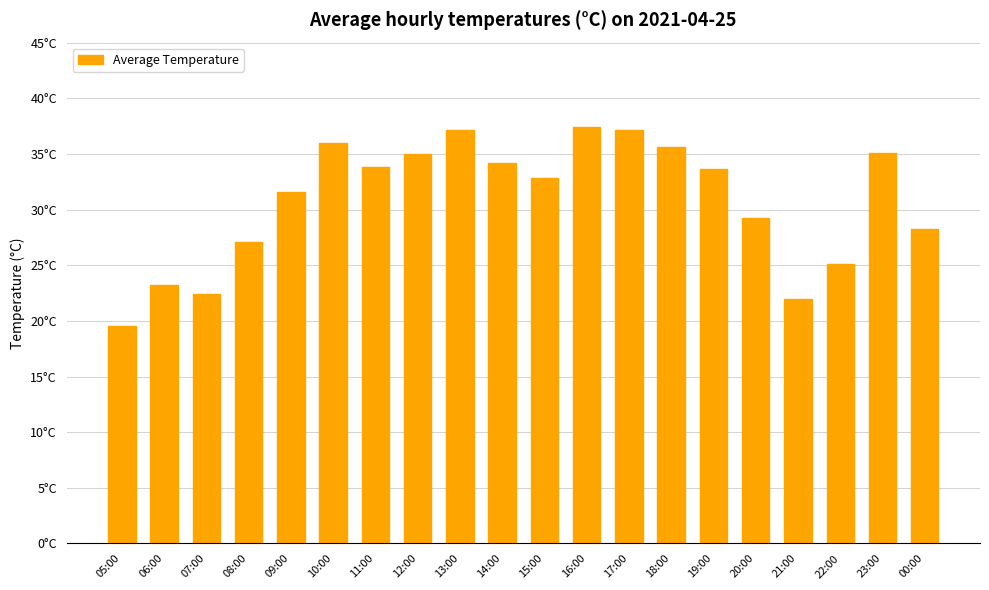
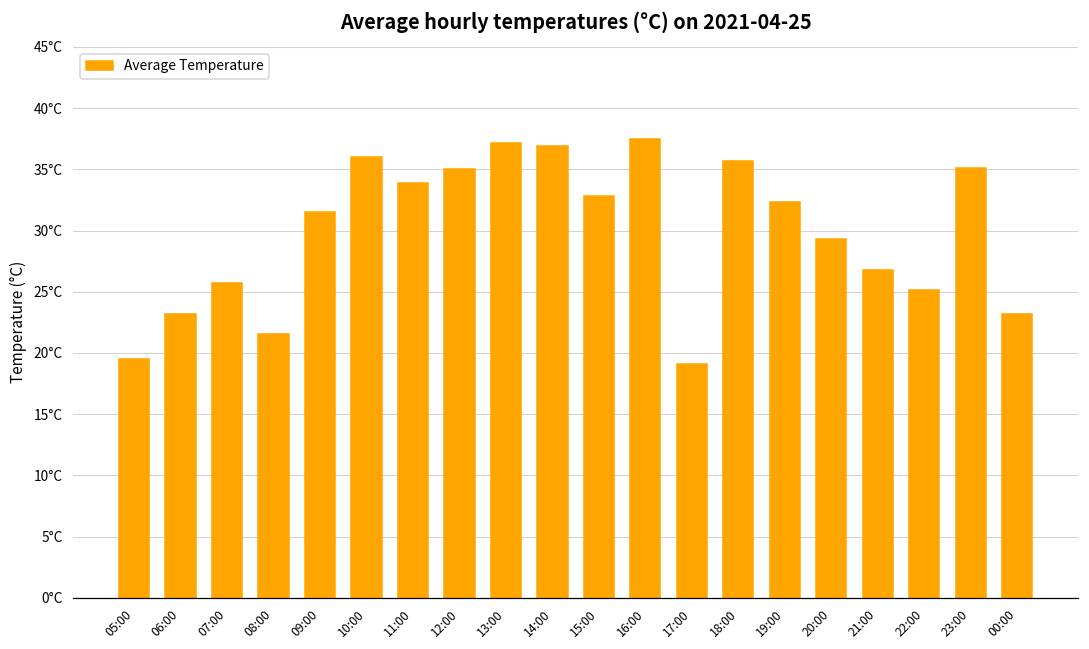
  {
    "05:00": "19.5°C",
    "06:00": "23.2°C",
-   "07:00": "22.5°C",
-   "08:00": "27.1°C",
+   "07:00": "25.7°C",
+   "08:00": "21.6°C",
    "09:00": "31.6°C",
    "10:00": "36.0°C",
    "11:00": "33.9°C",
    "12:00": "35.0°C",
    "13:00": "37.1°C",
-   "14:00": "34.2°C",
+   "14:00": "36.9°C",
    "15:00": "32.8°C",
    "16:00": "37.4°C",
-   "17:00": "37.2°C",
+   "17:00": "19.1°C",
    "18:00": "35.7°C",
-   "19:00": "33.7°C",
+   "19:00": "32.4°C",
    "20:00": "29.3°C",
-   "21:00": "22.0°C",
+   "21:00": "26.8°C",
    "22:00": "25.1°C",
    "23:00": "35.1°C",
-   "00:00": "28.3°C"
+   "00:00": "23.2°C"
  }
